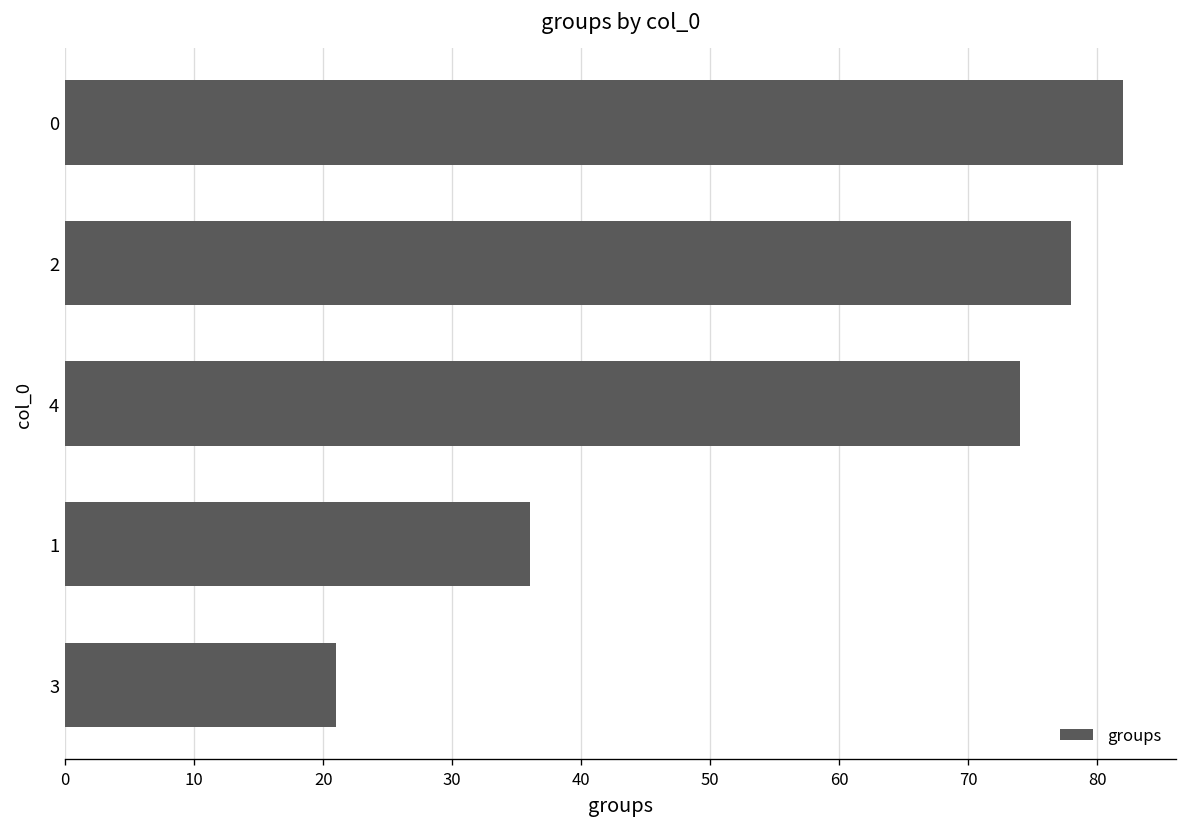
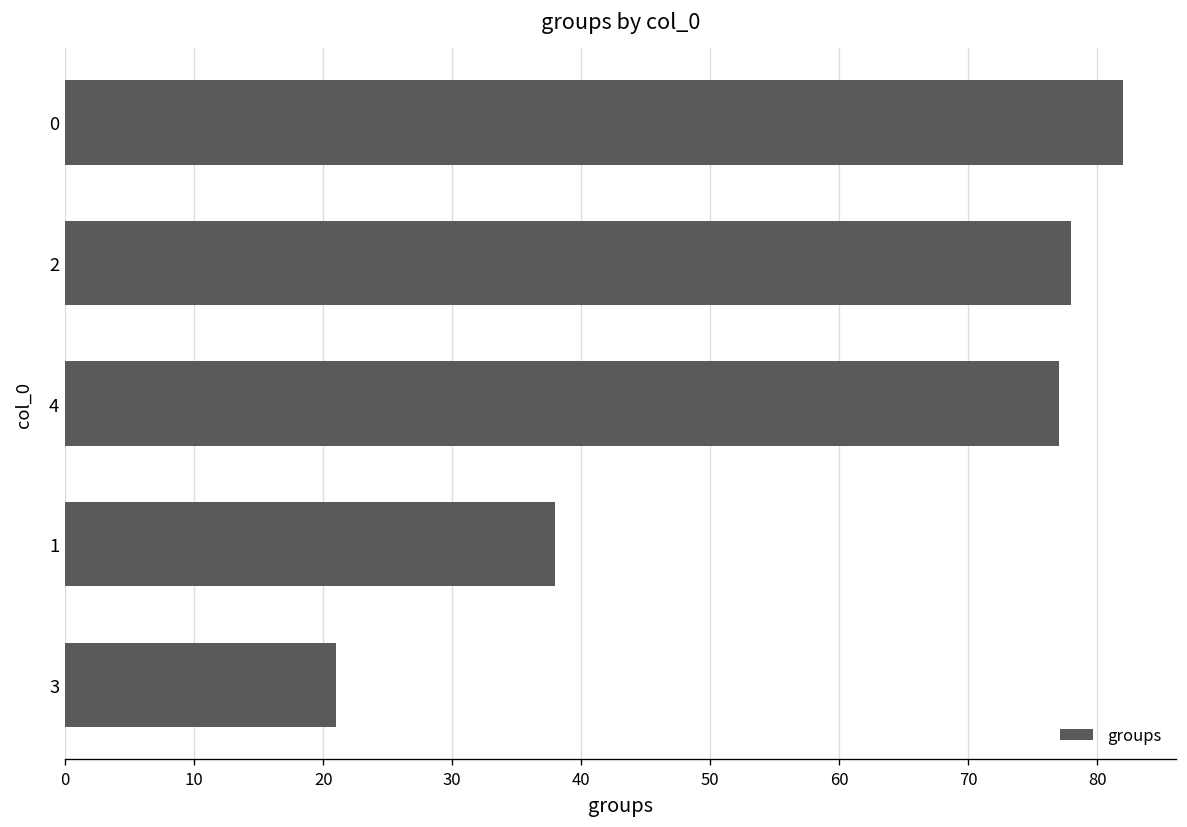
  {
    "0": 82,
    "2": 78,
-   "4": 74,
-   "1": 36,
+   "4": 77,
+   "1": 38,
    "3": 21
  }
